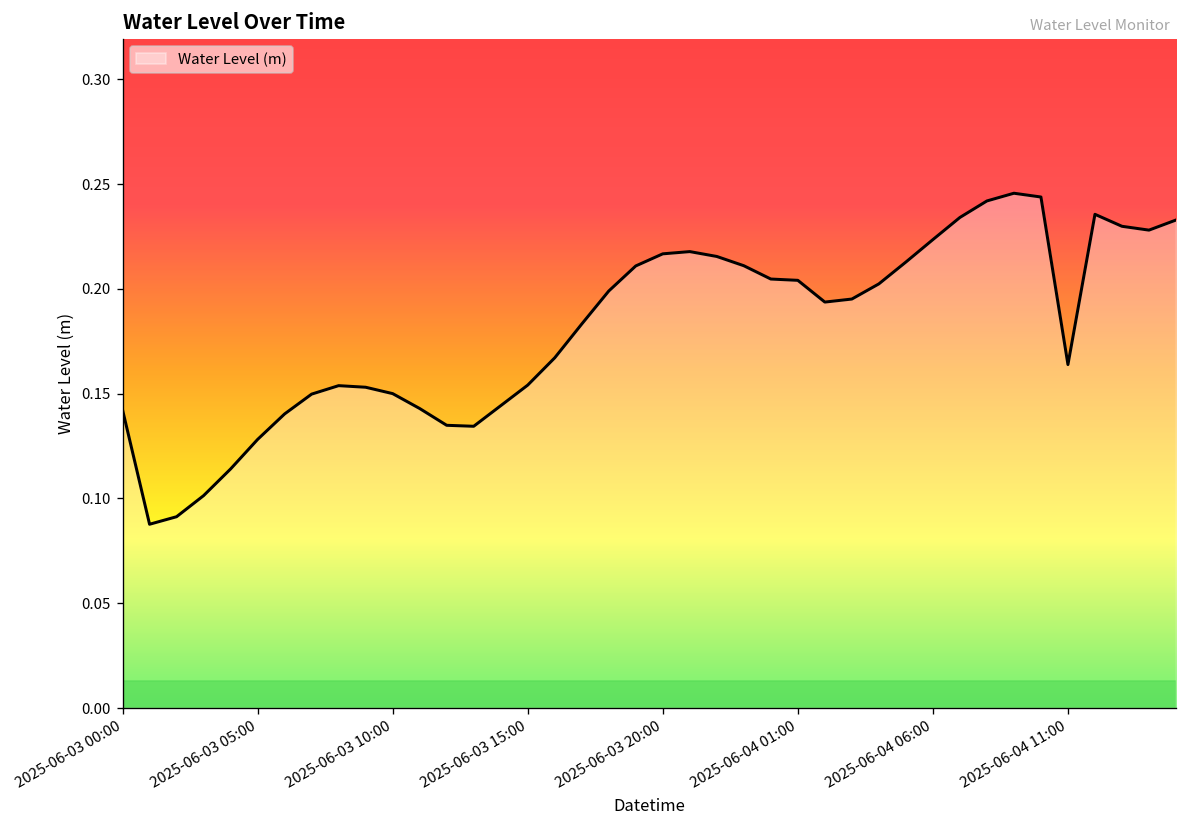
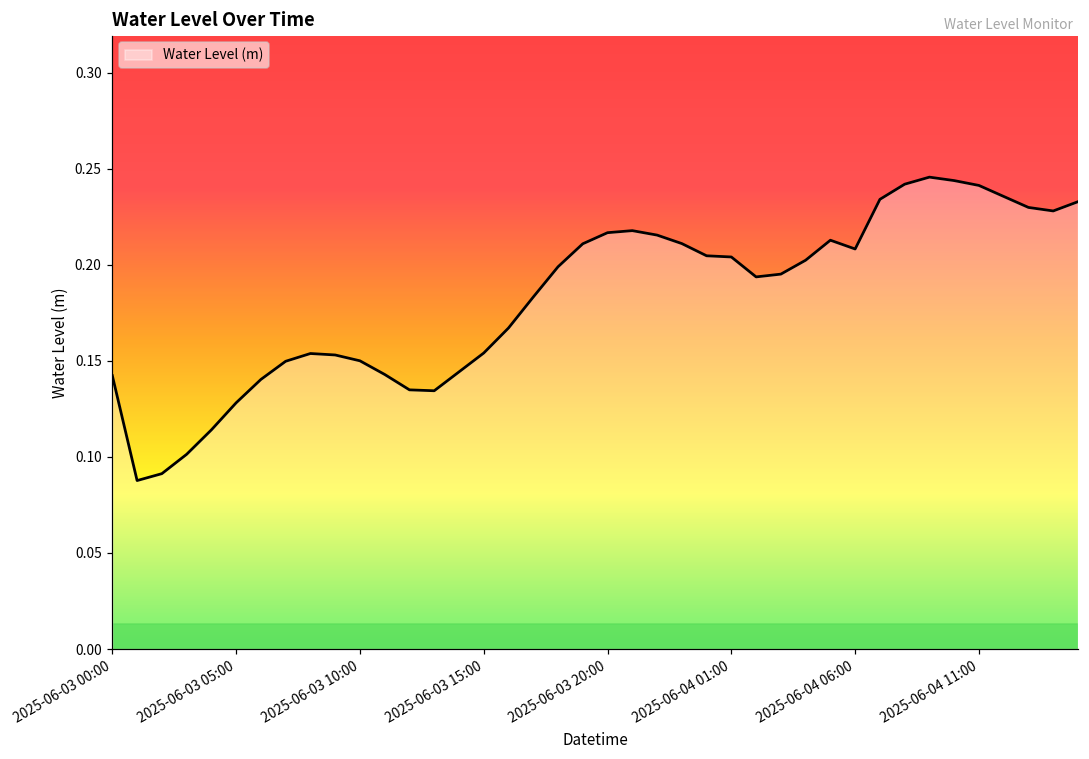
  {
    "2025-06-03 00:00": 0.142,
    "2025-06-03 05:00": 0.128,
    "2025-06-03 10:00": 0.150,
    "2025-06-03 15:00": 0.154,
    "2025-06-03 20:00": 0.217,
    "2025-06-04 01:00": 0.204,
-   "2025-06-04 06:00": 0.224,
-   "2025-06-04 11:00": 0.164
+   "2025-06-04 06:00": 0.208,
+   "2025-06-04 11:00": 0.241
  }
